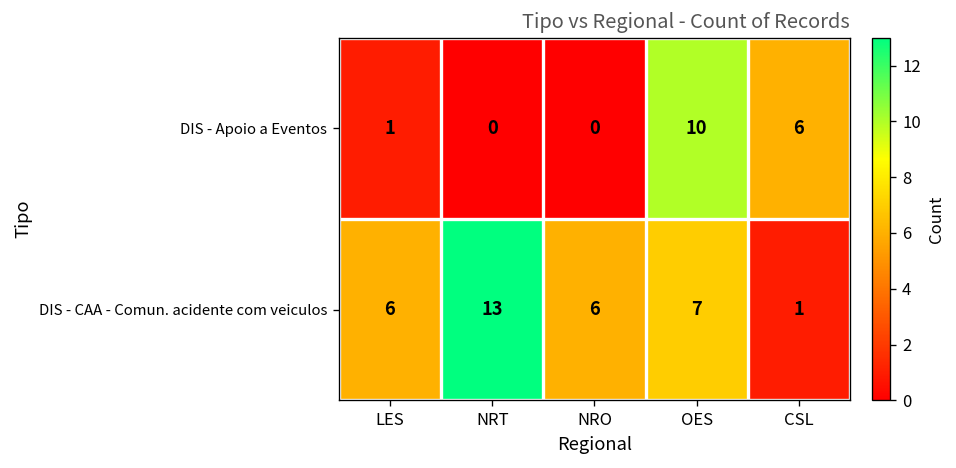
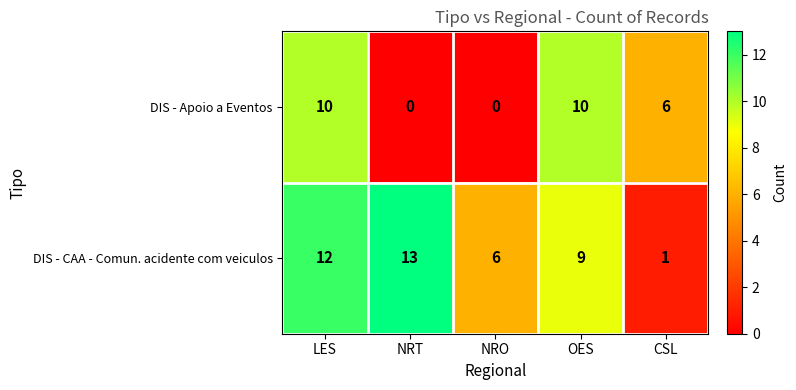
  {
    "DIS - Apoio a Eventos": {
-     "LES": 1,
+     "LES": 10,
      "NRT": 0,
      "NRO": 0,
      "OES": 10,
      "CSL": 6
    },
    "DIS - CAA - Comun. acidente com veiculos": {
-     "LES": 6,
+     "LES": 12,
      "NRT": 13,
      "NRO": 6,
-     "OES": 7,
+     "OES": 9,
      "CSL": 1
    }
  }
